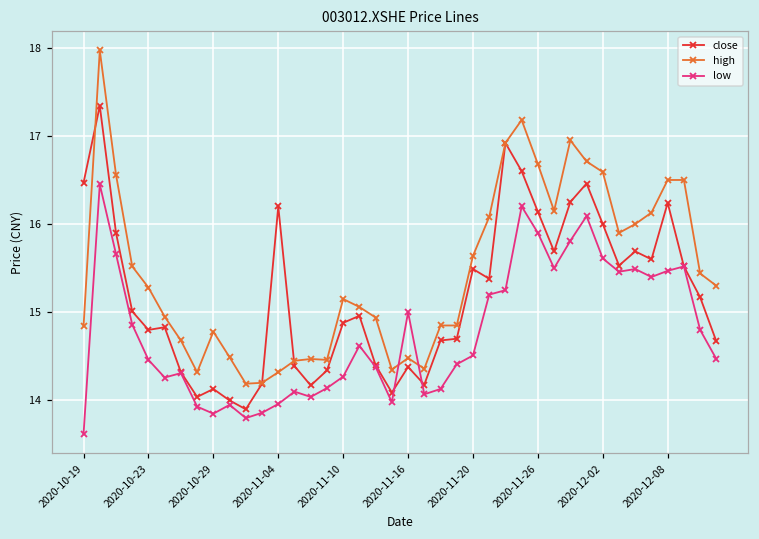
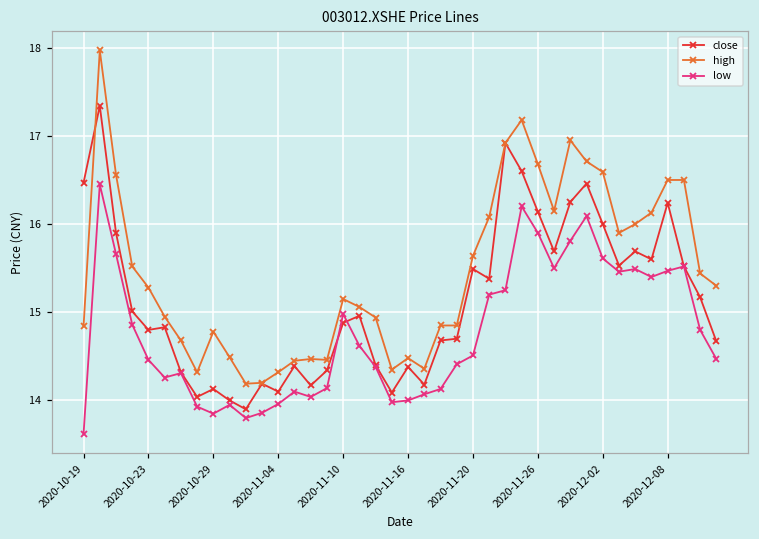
  {
    "close": {
      "2020-10-19": 16.5,
      "2020-10-23": 14.8,
      "2020-10-29": 14.1,
-     "2020-11-04": 16.2,
+     "2020-11-04": 14.1,
      "2020-11-10": 14.9,
      "2020-11-16": 14.4,
      "2020-11-20": 15.5,
      "2020-11-26": 16.1,
      "2020-12-02": 16.0,
      "2020-12-08": 16.2
    },
    "high": {
      "2020-10-19": 14.8,
      "2020-10-23": 15.3,
      "2020-10-29": 14.8,
      "2020-11-04": 14.3,
      "2020-11-10": 15.2,
      "2020-11-16": 14.5,
      "2020-11-20": 15.6,
      "2020-11-26": 16.7,
      "2020-12-02": 16.6,
      "2020-12-08": 16.5
    },
    "low": {
      "2020-10-19": 13.6,
      "2020-10-23": 14.5,
      "2020-10-29": 13.9,
      "2020-11-04": 14.0,
-     "2020-11-10": 14.3,
-     "2020-11-16": 15,
+     "2020-11-10": 15.0,
+     "2020-11-16": 14,
      "2020-11-20": 14.5,
      "2020-11-26": 15.9,
      "2020-12-02": 15.6,
      "2020-12-08": 15.5
    }
  }
